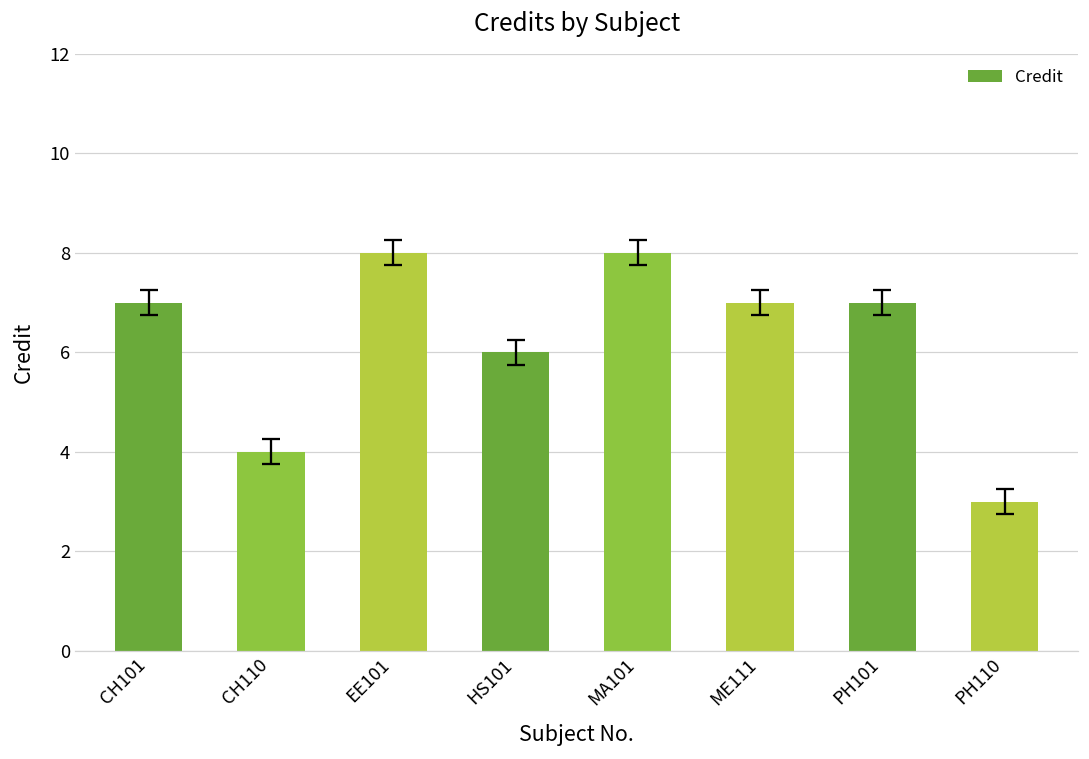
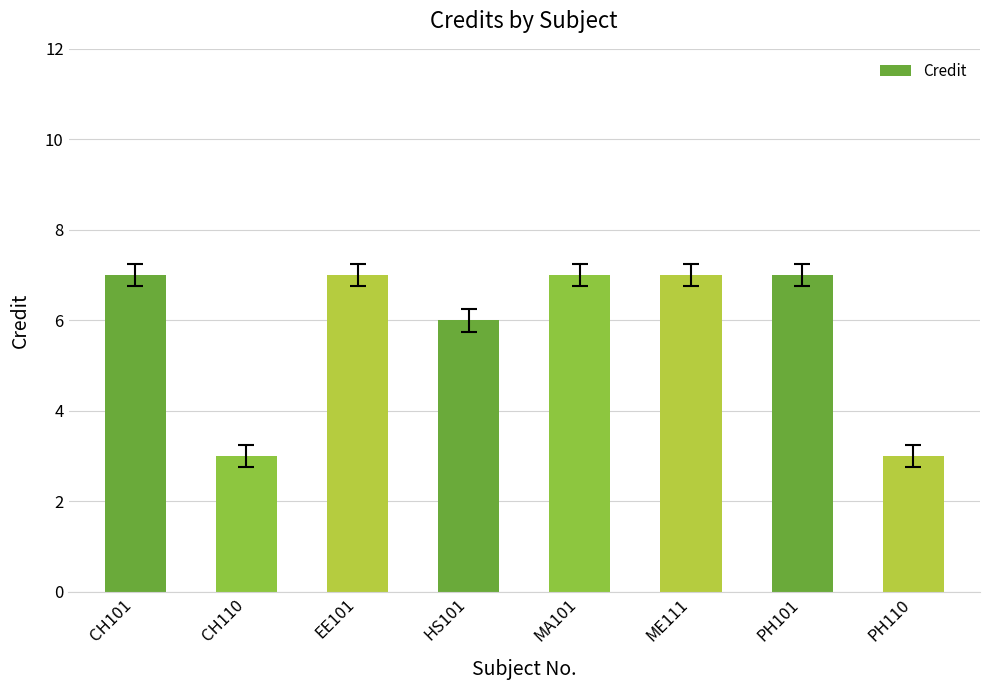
  {
    "Credit": {
      "CH101": 7,
-     "CH110": 4,
-     "EE101": 8,
+     "CH110": 3,
+     "EE101": 7,
      "HS101": 6,
-     "MA101": 8,
+     "MA101": 7,
      "ME111": 7,
      "PH101": 7,
      "PH110": 3
    }
  }
